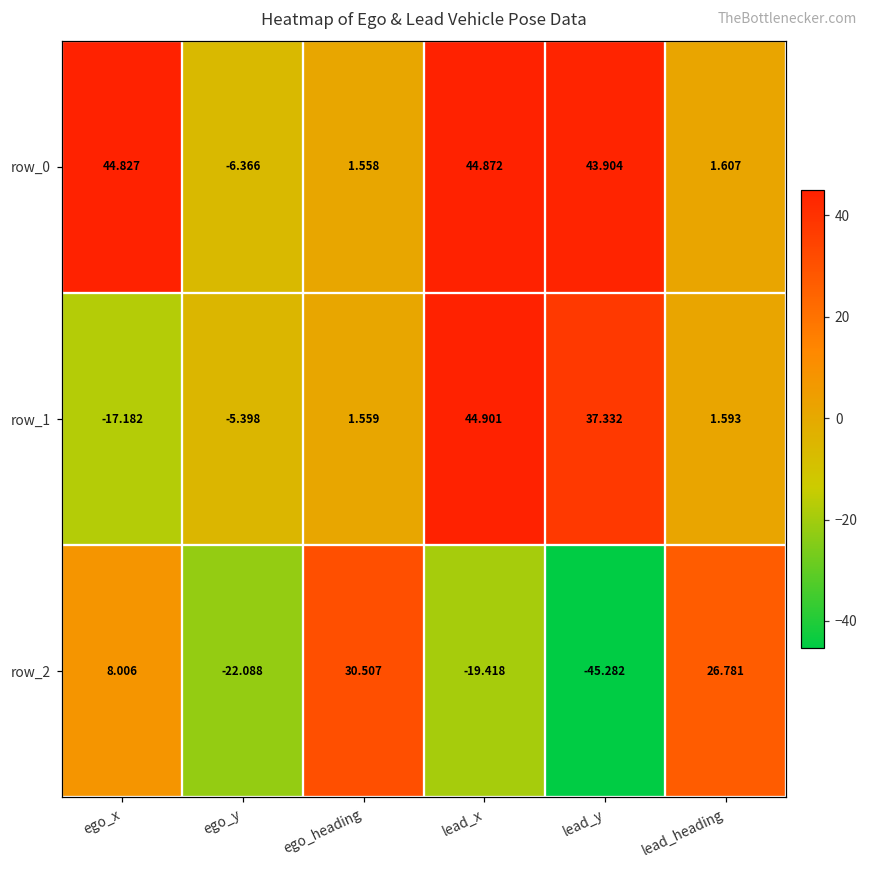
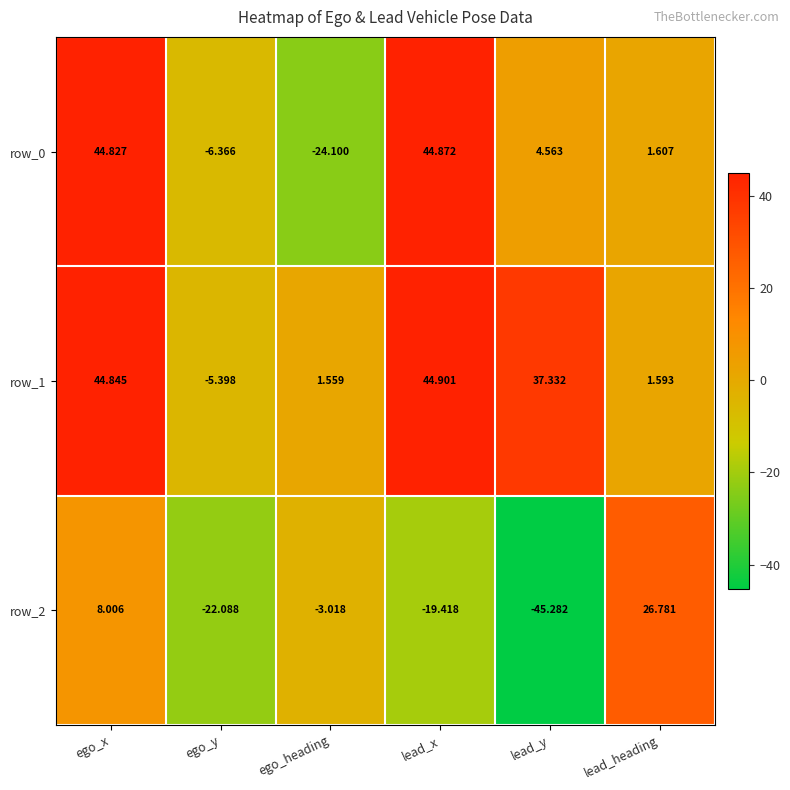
  {
    "row_0": {
      "ego_x": 44.827,
      "ego_y": -6.366,
-     "ego_heading": 1.558,
+     "ego_heading": -24.100,
      "lead_x": 44.872,
-     "lead_y": 43.904,
+     "lead_y": 4.563,
      "lead_heading": 1.607
    },
    "row_1": {
-     "ego_x": -17.182,
+     "ego_x": 44.845,
      "ego_y": -5.398,
      "ego_heading": 1.559,
      "lead_x": 44.901,
      "lead_y": 37.332,
      "lead_heading": 1.593
    },
    "row_2": {
      "ego_x": 8.006,
      "ego_y": -22.088,
-     "ego_heading": 30.507,
+     "ego_heading": -3.018,
      "lead_x": -19.418,
      "lead_y": -45.282,
      "lead_heading": 26.781
    }
  }
